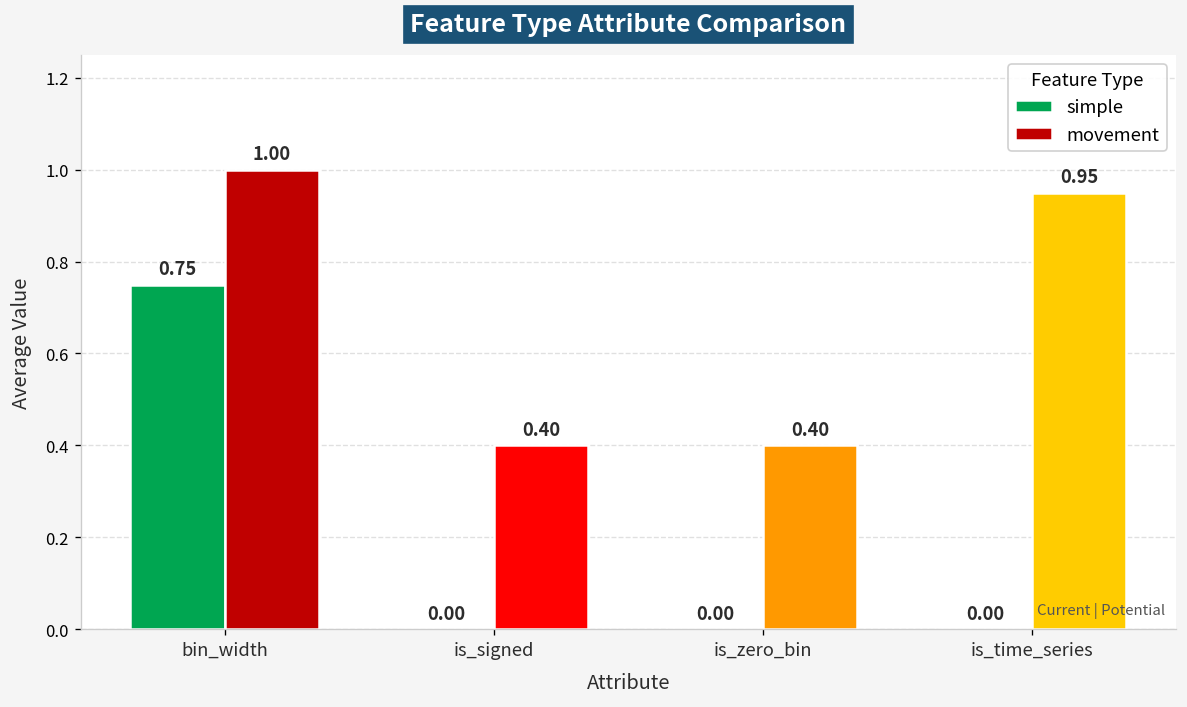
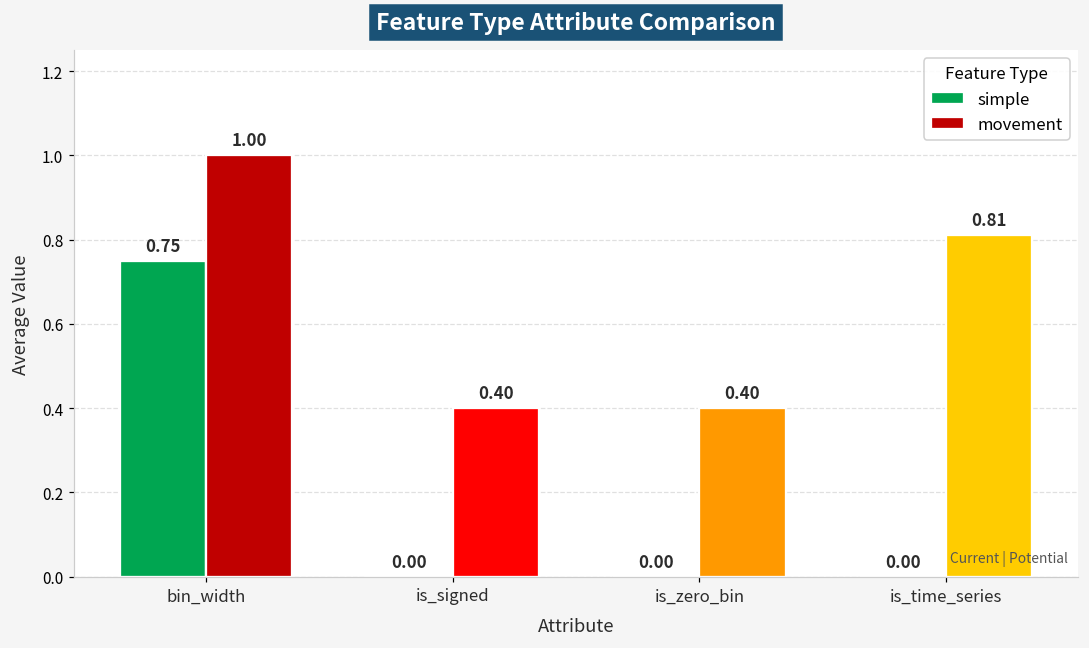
  {
    "simple": {
      "bin_width": 0.75,
      "is_signed": 0.00,
      "is_zero_bin": 0.00,
      "is_time_series": 0.00
    },
    "movement": {
      "bin_width": 1.00,
      "is_signed": 0.40,
      "is_zero_bin": 0.40,
-     "is_time_series": 0.95
+     "is_time_series": 0.81
    }
  }
